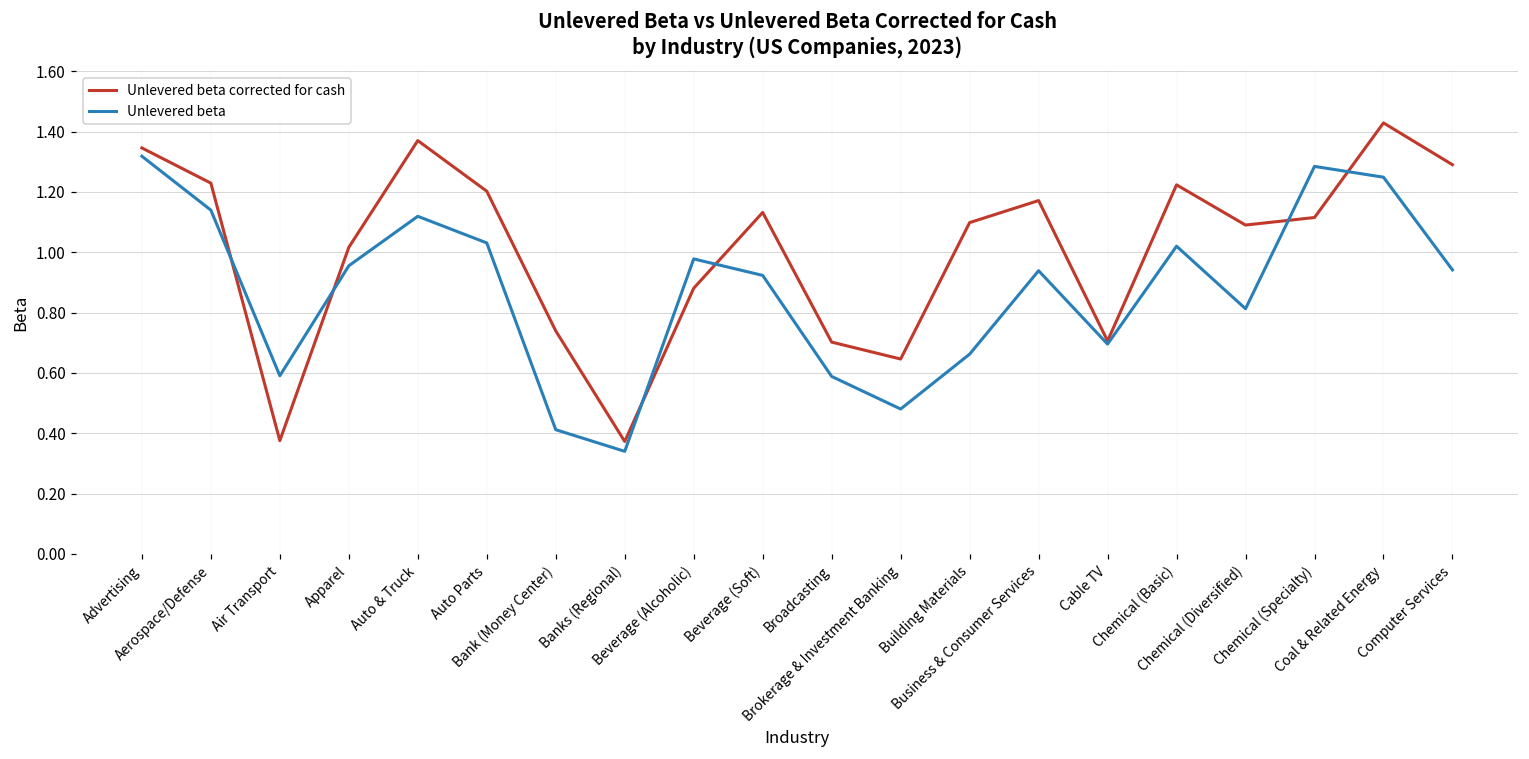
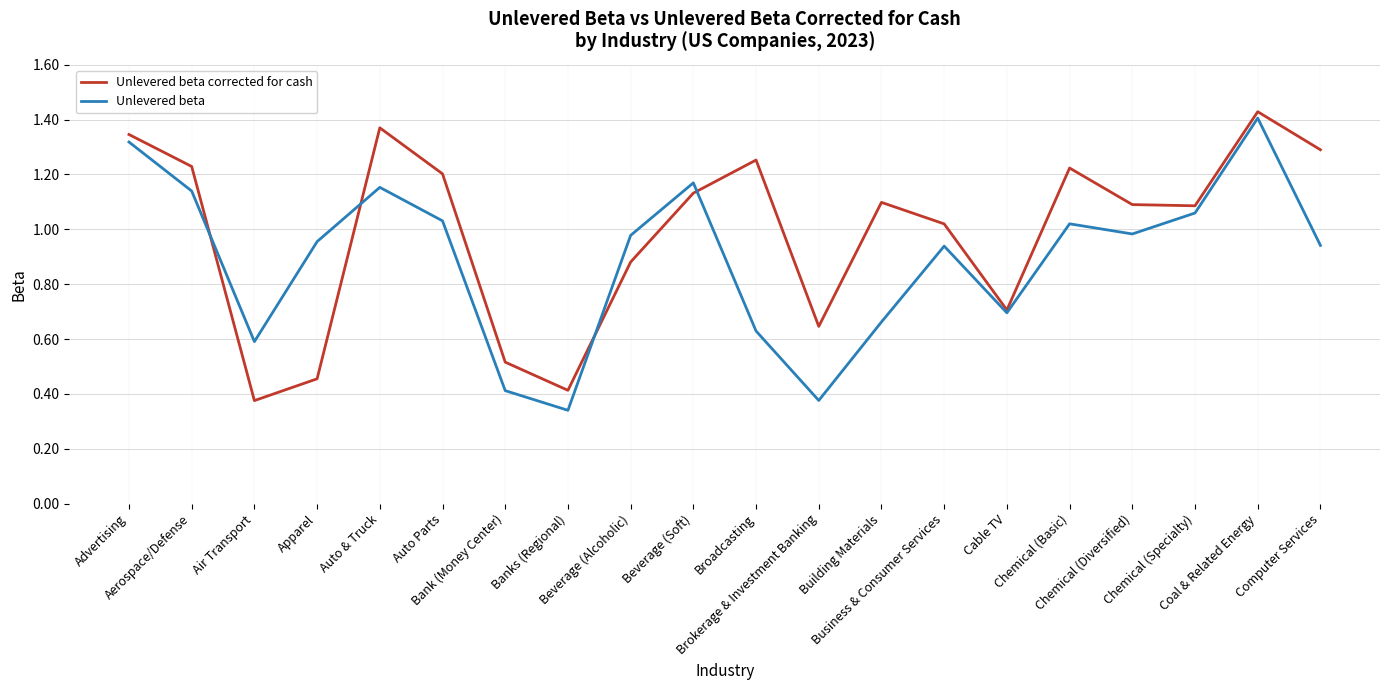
  {
    "Unlevered beta corrected for cash": {
      "Advertising": 1.35,
      "Aerospace/Defense": 1.23,
      "Air Transport": 0.38,
-     "Apparel": 1.02,
+     "Apparel": 0.45,
      "Auto & Truck": 1.37,
      "Auto Parts": 1.20,
-     "Bank (Money Center)": 0.74,
-     "Banks (Regional)": 0.37,
+     "Bank (Money Center)": 0.52,
+     "Banks (Regional)": 0.41,
      "Beverage (Alcoholic)": 0.88,
      "Beverage (Soft)": 1.13,
-     "Broadcasting": 0.70,
+     "Broadcasting": 1.25,
      "Brokerage & Investment Banking": 0.65,
      "Building Materials": 1.10,
-     "Business & Consumer Services": 1.17,
+     "Business & Consumer Services": 1.02,
      "Cable TV": 0.71,
      "Chemical (Basic)": 1.22,
      "Chemical (Diversified)": 1.09,
-     "Chemical (Specialty)": 1.12,
+     "Chemical (Specialty)": 1.09,
      "Coal & Related Energy": 1.43,
      "Computer Services": 1.29
    },
    "Unlevered beta": {
      "Advertising": 1.32,
      "Aerospace/Defense": 1.14,
      "Air Transport": 0.59,
      "Apparel": 0.96,
-     "Auto & Truck": 1.12,
+     "Auto & Truck": 1.15,
      "Auto Parts": 1.03,
      "Bank (Money Center)": 0.41,
      "Banks (Regional)": 0.34,
      "Beverage (Alcoholic)": 0.98,
-     "Beverage (Soft)": 0.92,
-     "Broadcasting": 0.59,
-     "Brokerage & Investment Banking": 0.48,
+     "Beverage (Soft)": 1.17,
+     "Broadcasting": 0.63,
+     "Brokerage & Investment Banking": 0.38,
      "Building Materials": 0.66,
      "Business & Consumer Services": 0.94,
      "Cable TV": 0.70,
      "Chemical (Basic)": 1.02,
-     "Chemical (Diversified)": 0.81,
-     "Chemical (Specialty)": 1.28,
-     "Coal & Related Energy": 1.25,
+     "Chemical (Diversified)": 0.98,
+     "Chemical (Specialty)": 1.06,
+     "Coal & Related Energy": 1.41,
      "Computer Services": 0.94
    }
  }
